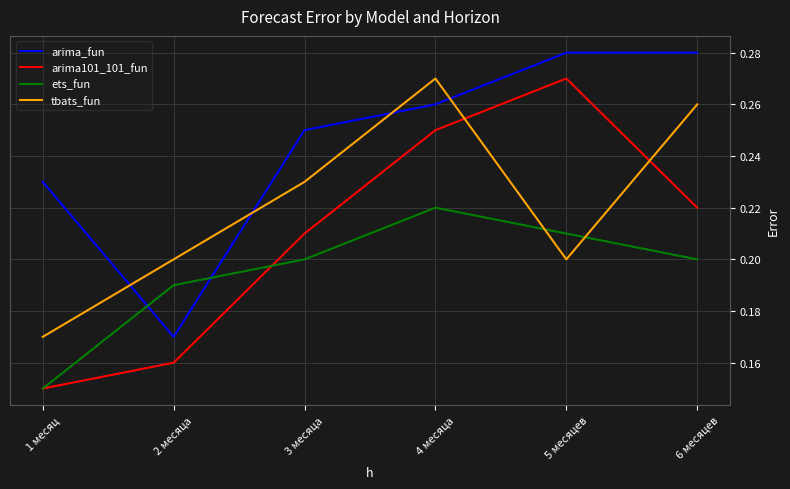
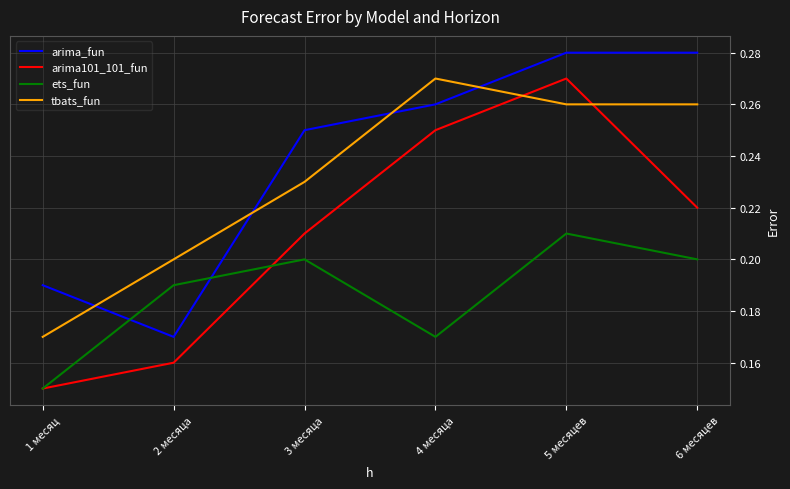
  {
    "arima_fun": {
-     "1 месяц": 0.23,
+     "1 месяц": 0.19,
      "2 месяца": 0.17,
      "3 месяца": 0.25,
      "4 месяца": 0.26,
      "5 месяцев": 0.28,
      "6 месяцев": 0.28
    },
    "arima101_101_fun": {
      "2 месяца": 0.16,
      "3 месяца": 0.21,
      "4 месяца": 0.25,
      "5 месяцев": 0.27,
      "6 месяцев": 0.22
    },
    "ets_fun": {
      "2 месяца": 0.19,
      "3 месяца": 0.20,
-     "4 месяца": 0.22,
+     "4 месяца": 0.17,
      "5 месяцев": 0.21,
      "6 месяцев": 0.20
    },
    "tbats_fun": {
      "1 месяц": 0.17,
      "2 месяца": 0.20,
      "3 месяца": 0.23,
      "4 месяца": 0.27,
-     "5 месяцев": 0.20,
+     "5 месяцев": 0.26,
      "6 месяцев": 0.26
    }
  }
